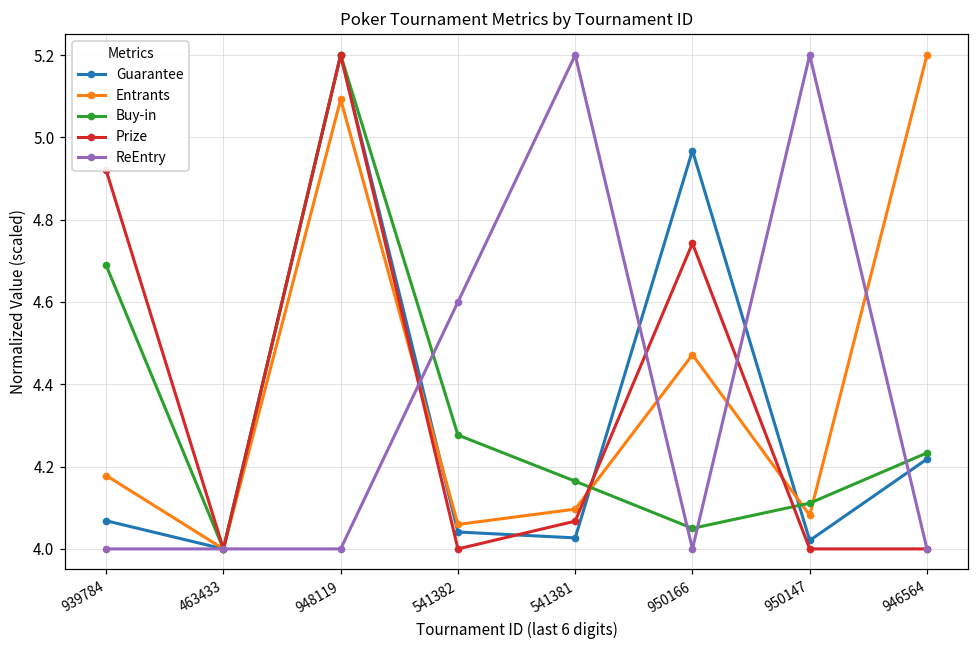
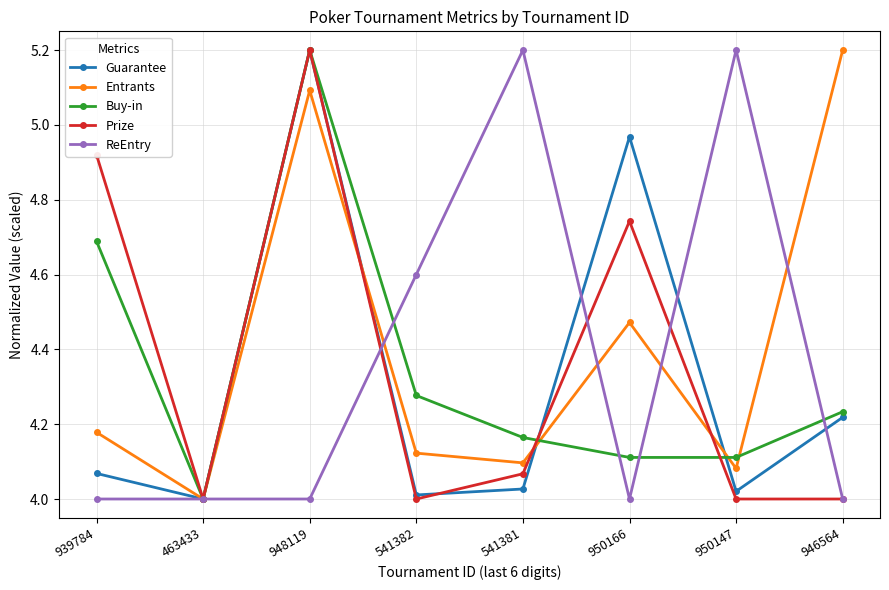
  {
    "Guarantee": {
      "939784": 4.07,
-     "541382": 4.04,
+     "541382": 4.01,
      "541381": 4.03,
      "950166": 4.97,
      "950147": 4.02,
      "946564": 4.22
    },
    "Entrants": {
      "939784": 4.18,
      "948119": 5.09,
-     "541382": 4.06,
+     "541382": 4.12,
      "541381": 4.10,
      "950166": 4.47,
      "950147": 4.08,
      "946564": 5.20
    },
    "Buy-in": {
      "939784": 4.69,
      "541382": 4.28,
      "541381": 4.16,
-     "950166": 4.05,
+     "950166": 4.11,
      "950147": 4.11,
      "946564": 4.23
    },
    "Prize": {
      "541382": 4.00,
      "541381": 4.07,
      "950166": 4.74,
      "950147": 4.00
    },
    "ReEntry": {
      "939784": 4.00,
      "948119": 4.00,
      "541382": 4.60,
      "541381": 5.20,
      "950166": 4.00,
      "950147": 5.20
    }
  }
